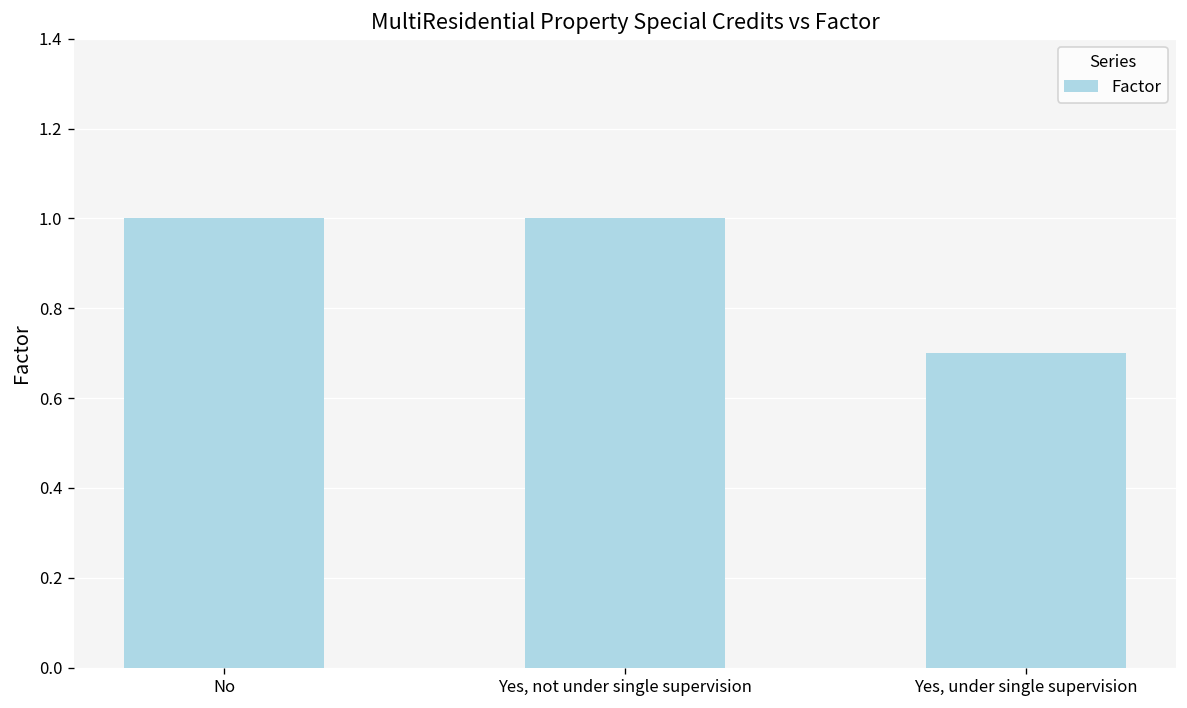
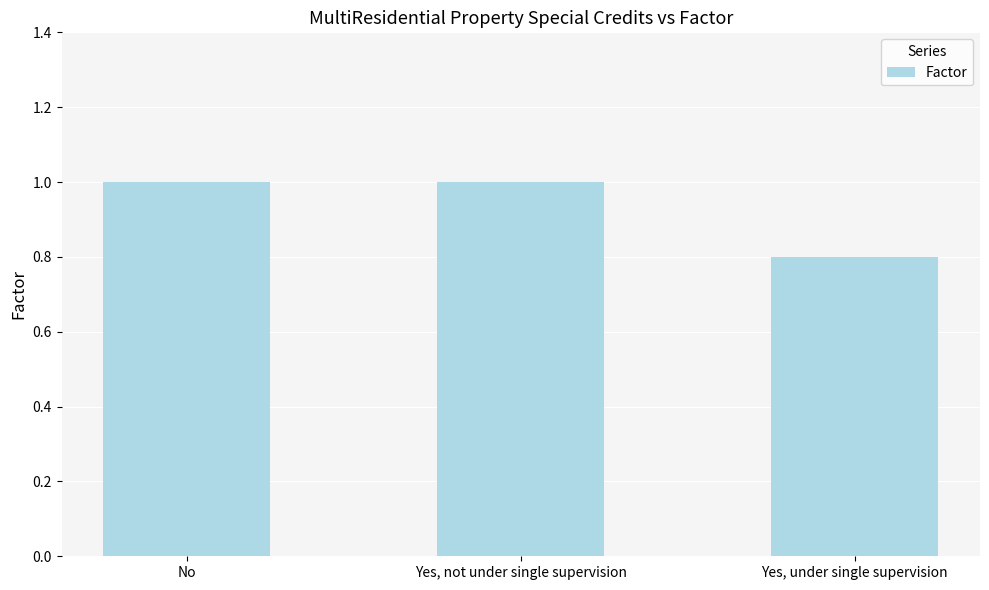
  {
    "No": 1.0,
    "Yes, not under single supervision": 1.0,
-   "Yes, under single supervision": 0.7
+   "Yes, under single supervision": 0.8
  }
